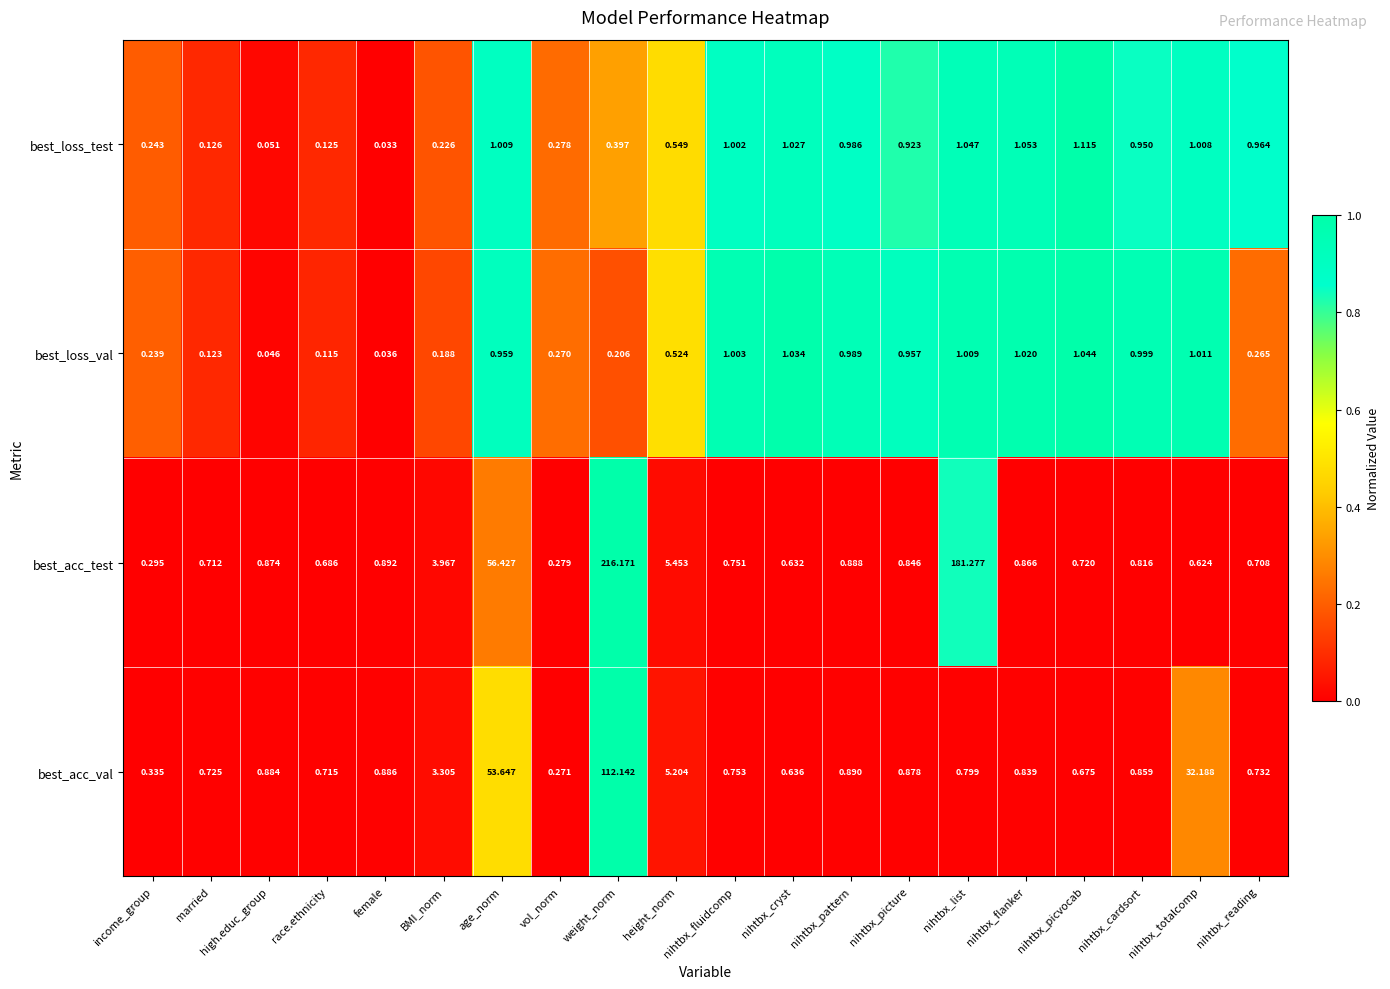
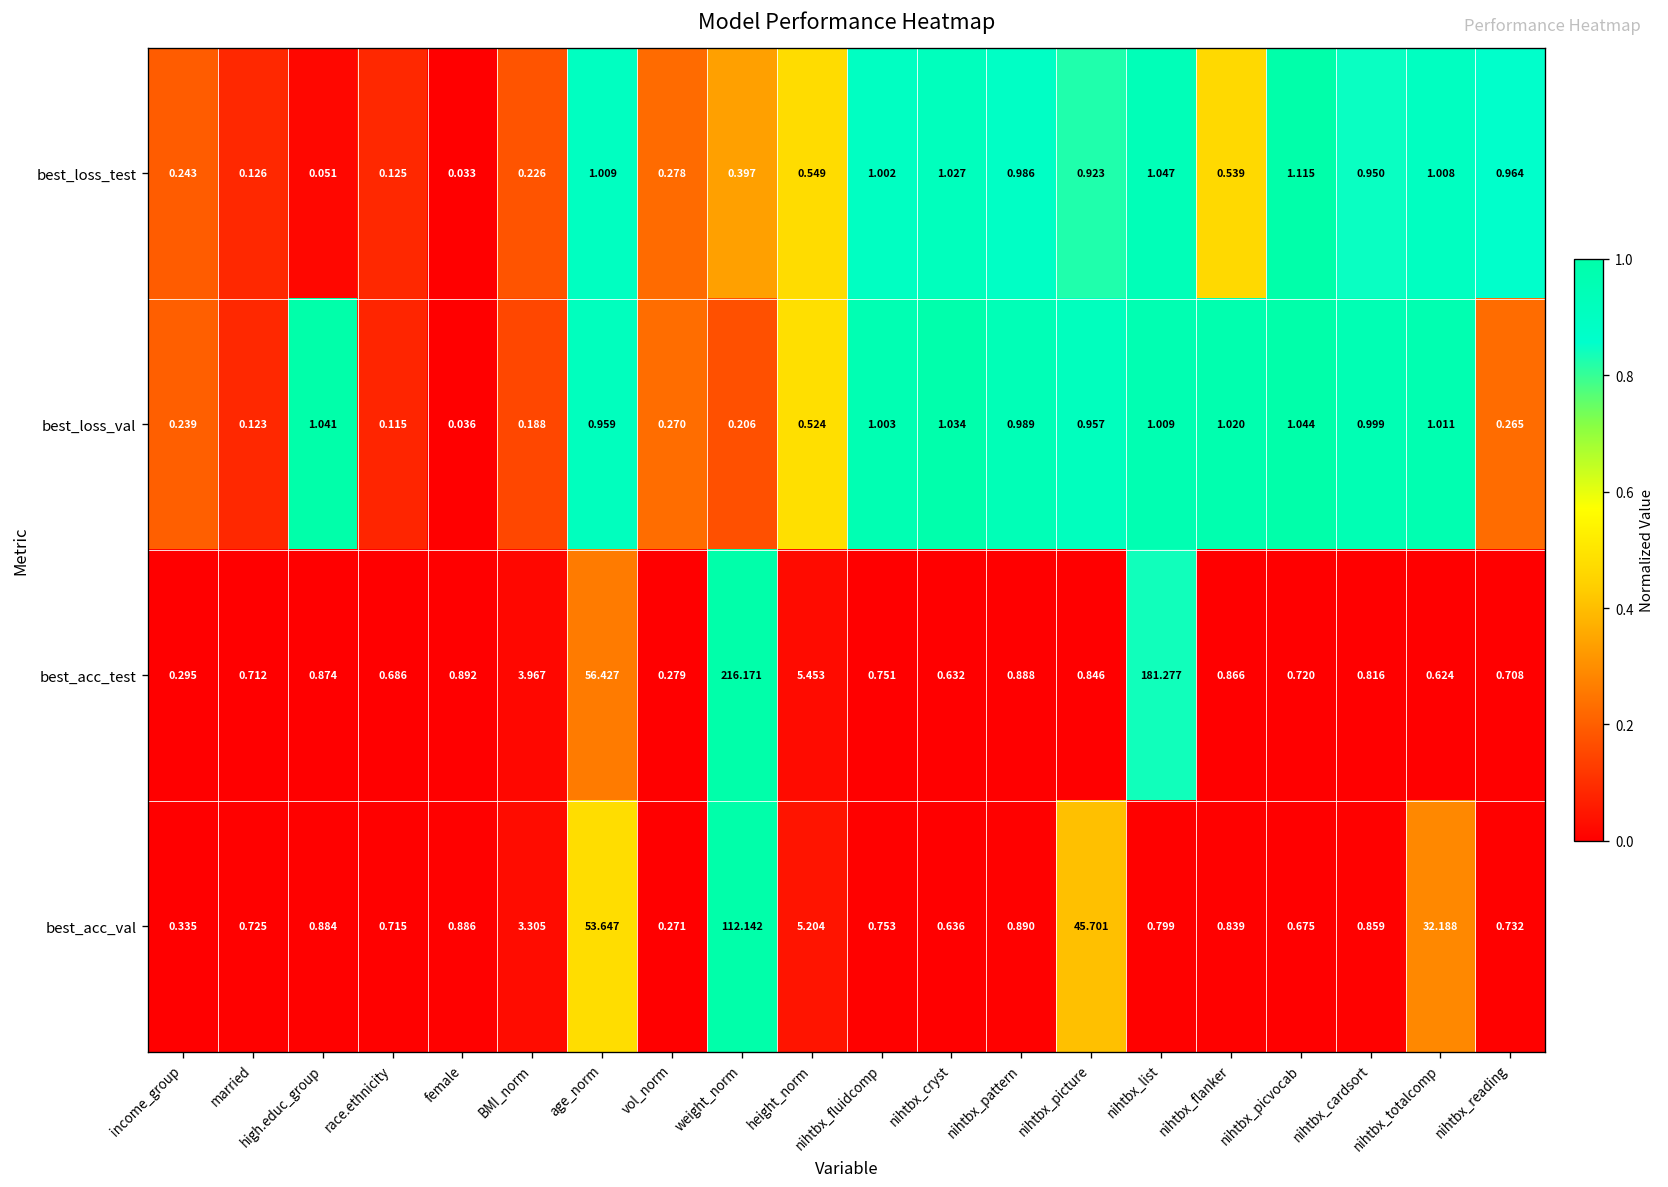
  {
    "best_loss_test": {
      "income_group": 0.243,
      "married": 0.126,
      "high.educ_group": 0.051,
      "race.ethnicity": 0.125,
      "female": 0.033,
      "BMI_norm": 0.226,
      "age_norm": 1.009,
      "vol_norm": 0.278,
      "weight_norm": 0.397,
      "height_norm": 0.549,
      "nihtbx_fluidcomp": 1.002,
      "nihtbx_cryst": 1.027,
      "nihtbx_pattern": 0.986,
      "nihtbx_picture": 0.923,
      "nihtbx_list": 1.047,
-     "nihtbx_flanker": 1.053,
+     "nihtbx_flanker": 0.539,
      "nihtbx_picvocab": 1.115,
      "nihtbx_cardsort": 0.950,
      "nihtbx_totalcomp": 1.008,
      "nihtbx_reading": 0.964
    },
    "best_loss_val": {
      "income_group": 0.239,
      "married": 0.123,
-     "high.educ_group": 0.046,
+     "high.educ_group": 1.041,
      "race.ethnicity": 0.115,
      "female": 0.036,
      "BMI_norm": 0.188,
      "age_norm": 0.959,
      "vol_norm": 0.270,
      "weight_norm": 0.206,
      "height_norm": 0.524,
      "nihtbx_fluidcomp": 1.003,
      "nihtbx_cryst": 1.034,
      "nihtbx_pattern": 0.989,
      "nihtbx_picture": 0.957,
      "nihtbx_list": 1.009,
      "nihtbx_flanker": 1.020,
      "nihtbx_picvocab": 1.044,
      "nihtbx_cardsort": 0.999,
      "nihtbx_totalcomp": 1.011,
      "nihtbx_reading": 0.265
    },
    "best_acc_test": {
      "income_group": 0.295,
      "married": 0.712,
      "high.educ_group": 0.874,
      "race.ethnicity": 0.686,
      "female": 0.892,
      "BMI_norm": 3.967,
      "age_norm": 56.427,
      "vol_norm": 0.279,
      "weight_norm": 216.171,
      "height_norm": 5.453,
      "nihtbx_fluidcomp": 0.751,
      "nihtbx_cryst": 0.632,
      "nihtbx_pattern": 0.888,
      "nihtbx_picture": 0.846,
      "nihtbx_list": 181.277,
      "nihtbx_flanker": 0.866,
      "nihtbx_picvocab": 0.720,
      "nihtbx_cardsort": 0.816,
      "nihtbx_totalcomp": 0.624,
      "nihtbx_reading": 0.708
    },
    "best_acc_val": {
      "income_group": 0.335,
      "married": 0.725,
      "high.educ_group": 0.884,
      "race.ethnicity": 0.715,
      "female": 0.886,
      "BMI_norm": 3.305,
      "age_norm": 53.647,
      "vol_norm": 0.271,
      "weight_norm": 112.142,
      "height_norm": 5.204,
      "nihtbx_fluidcomp": 0.753,
      "nihtbx_cryst": 0.636,
      "nihtbx_pattern": 0.890,
-     "nihtbx_picture": 0.878,
+     "nihtbx_picture": 45.701,
      "nihtbx_list": 0.799,
      "nihtbx_flanker": 0.839,
      "nihtbx_picvocab": 0.675,
      "nihtbx_cardsort": 0.859,
      "nihtbx_totalcomp": 32.188,
      "nihtbx_reading": 0.732
    }
  }
